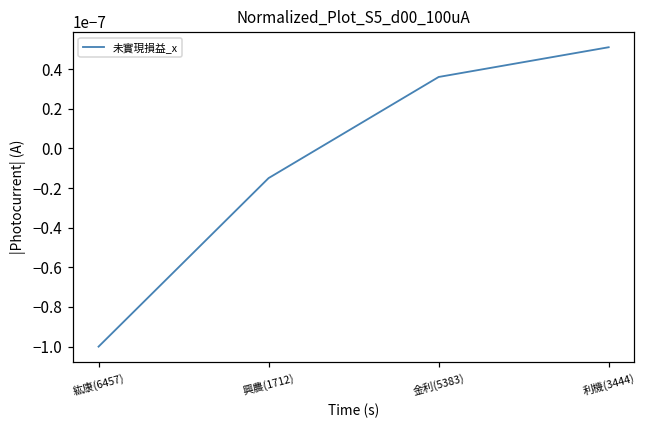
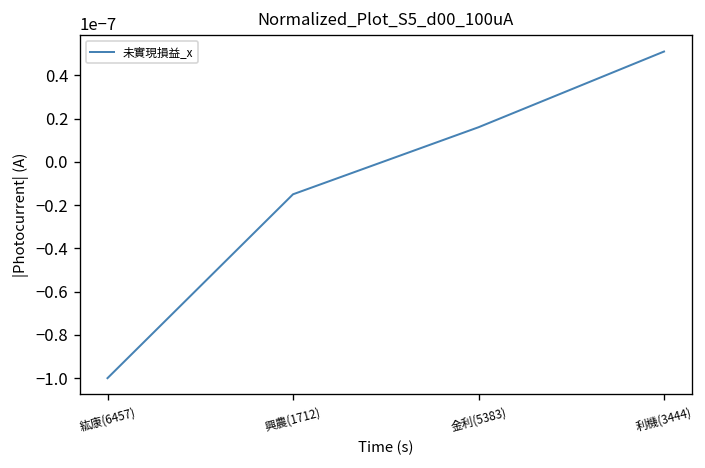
  {
    "紘康(6457)": -0.000000100,
    "興農(1712)": -0.000000015,
-   "金利(5383)": 0.000000036,
+   "金利(5383)": 0.000000016,
    "利機(3444)": 0.000000051
  }
